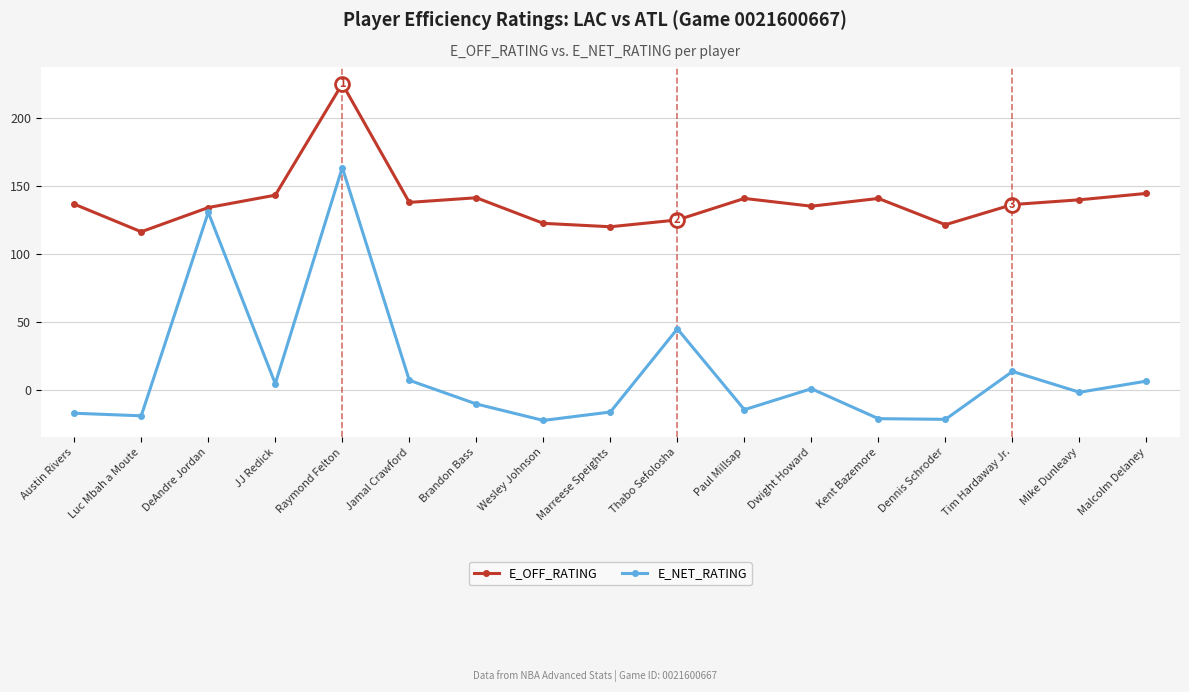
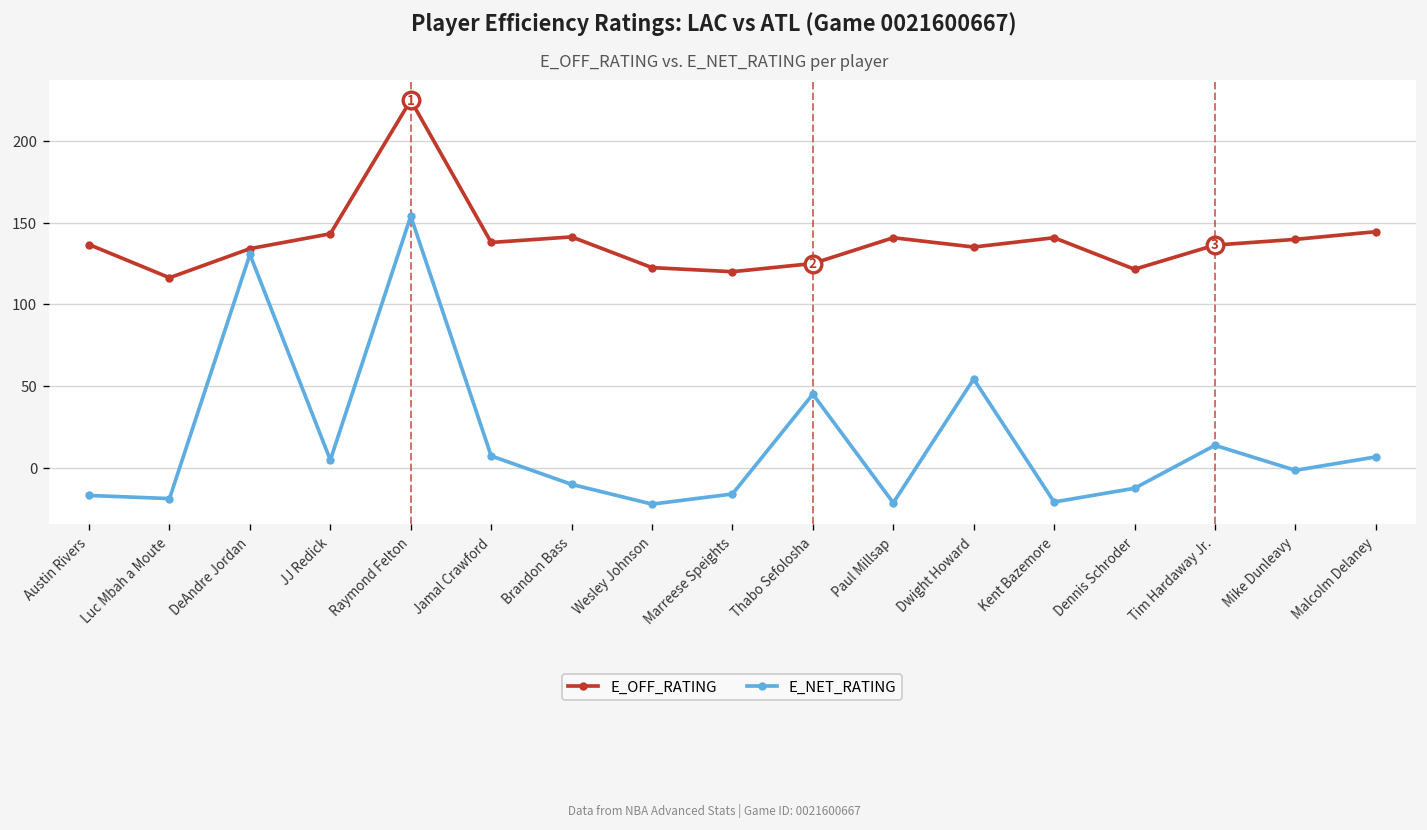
  {
    "E_NET_RATING": {
      "Austin Rivers": -17,
      "Luc Mbah a Moute": -19,
      "DeAndre Jordan": 131,
      "JJ Redick": 5,
-     "Raymond Felton": 164,
+     "Raymond Felton": 154,
      "Jamal Crawford": 7,
      "Brandon Bass": -10,
      "Wesley Johnson": -22,
      "Marreese Speights": -16,
      "Thabo Sefolosha": 45,
-     "Paul Millsap": -14,
-     "Dwight Howard": 1,
+     "Paul Millsap": -22,
+     "Dwight Howard": 54,
      "Kent Bazemore": -21,
-     "Dennis Schroder": -22,
+     "Dennis Schroder": -13,
      "Tim Hardaway Jr.": 14,
      "Mike Dunleavy": -2,
      "Malcolm Delaney": 7
    }
  }
